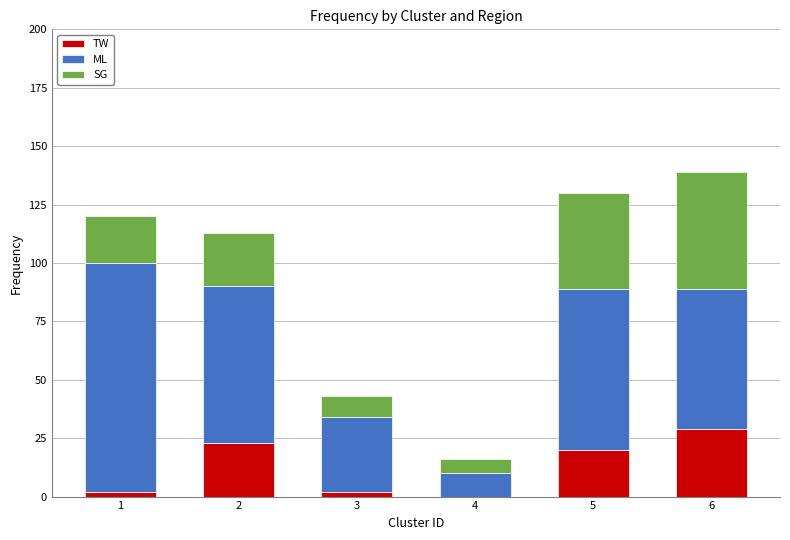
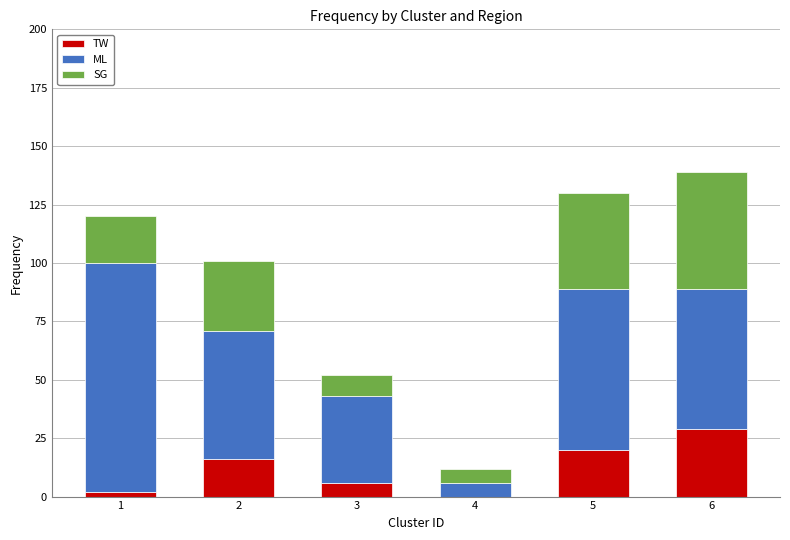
  {
    "TW": {
      "1": 2,
-     "2": 23,
-     "3": 2,
+     "2": 16,
+     "3": 6,
      "4": 0,
      "5": 20,
      "6": 29
    },
    "ML": {
      "1": 98,
-     "2": 67,
-     "3": 32,
-     "4": 10,
+     "2": 55,
+     "3": 37,
+     "4": 6,
      "5": 69,
      "6": 60
    },
    "SG": {
      "1": 20,
-     "2": 23,
+     "2": 30,
      "3": 9,
      "4": 6,
      "5": 41,
      "6": 50
    }
  }
